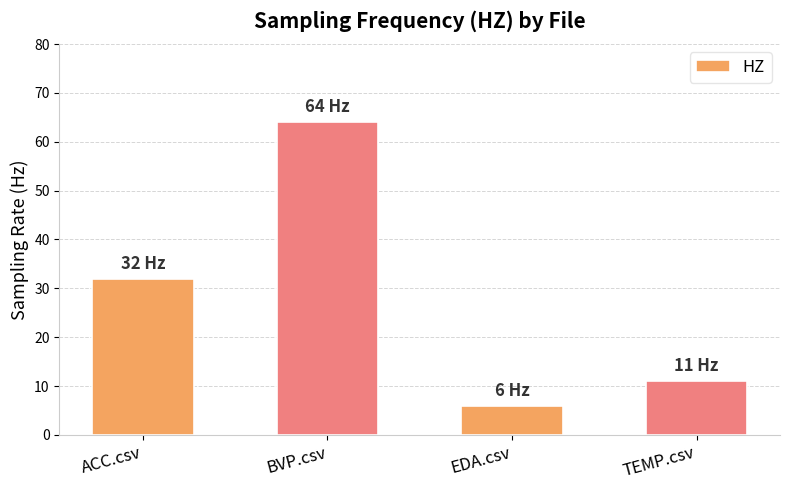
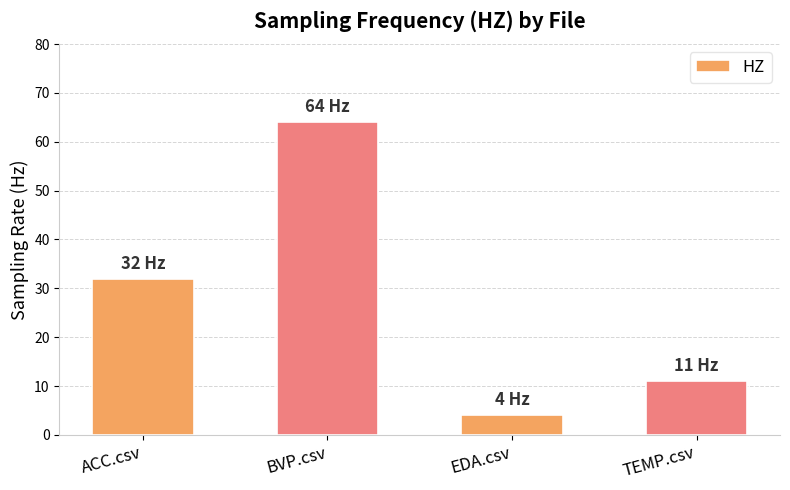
  {
    "ACC.csv": 32,
    "BVP.csv": 64,
-   "EDA.csv": 6,
+   "EDA.csv": 4,
    "TEMP.csv": 11
  }
